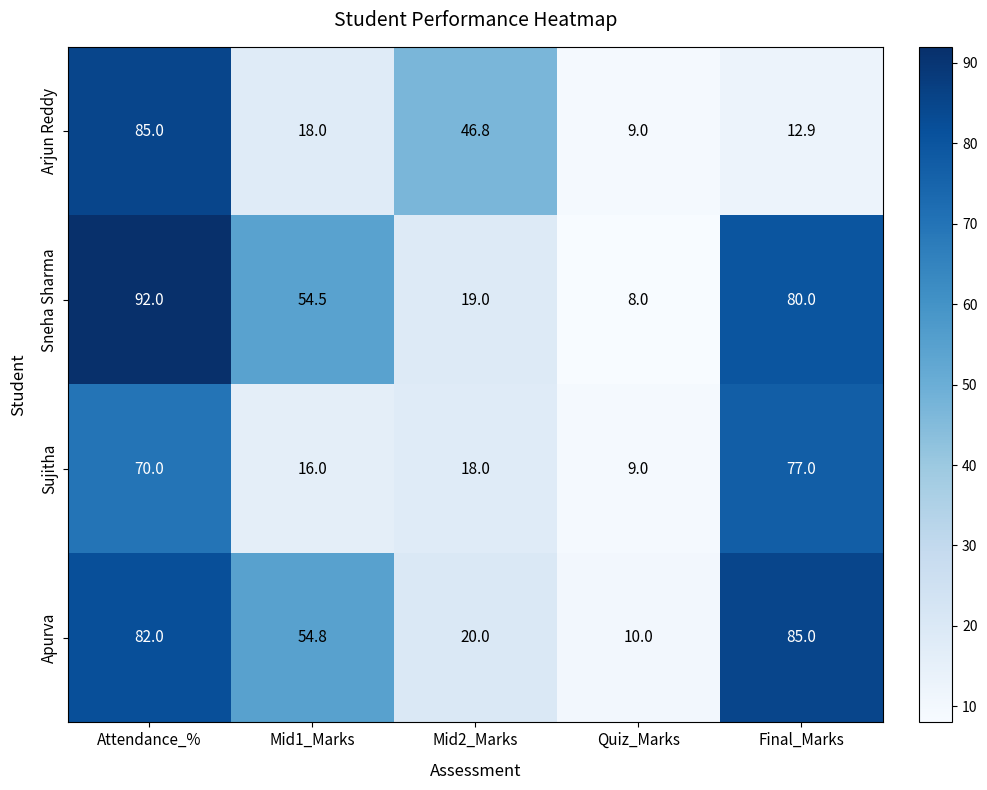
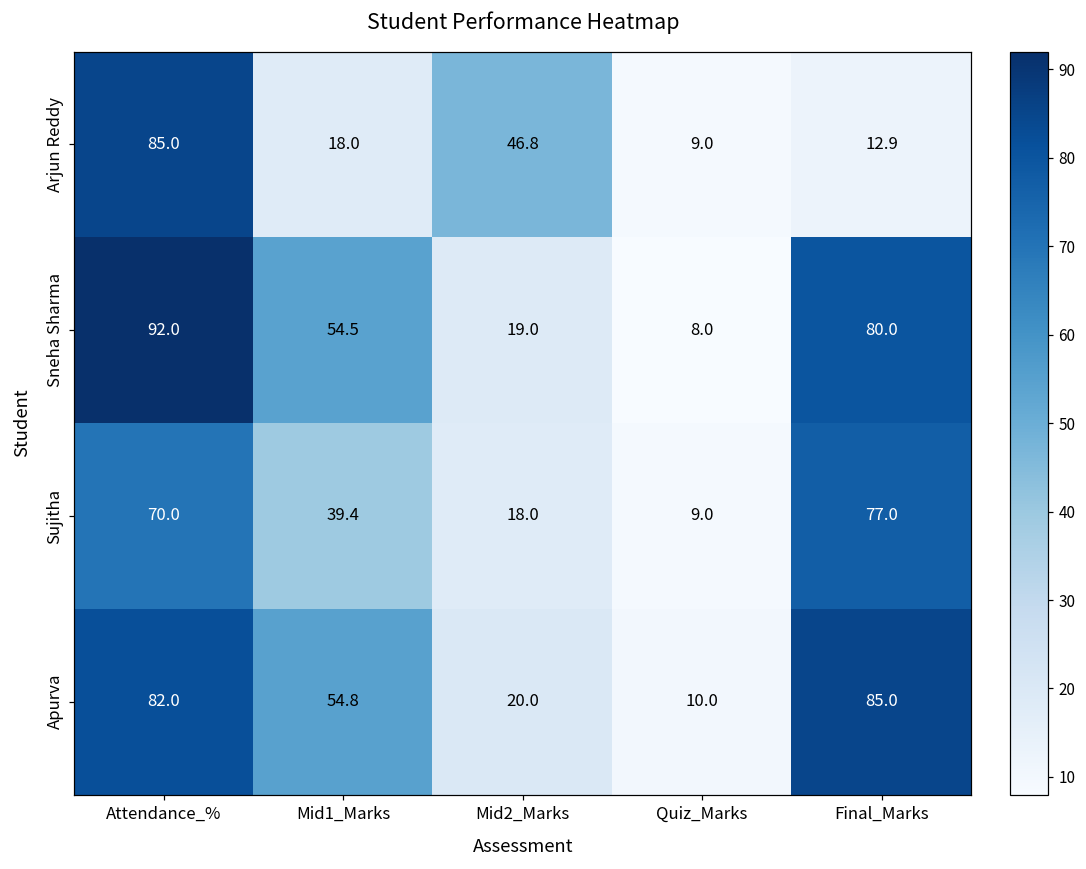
  {
    "Arjun Reddy": {
      "Attendance_%": 85.0,
      "Mid1_Marks": 18.0,
      "Mid2_Marks": 46.8,
      "Quiz_Marks": 9.0,
      "Final_Marks": 12.9
    },
    "Sneha Sharma": {
      "Attendance_%": 92.0,
      "Mid1_Marks": 54.5,
      "Mid2_Marks": 19.0,
      "Quiz_Marks": 8.0,
      "Final_Marks": 80.0
    },
    "Sujitha": {
      "Attendance_%": 70.0,
-     "Mid1_Marks": 16.0,
+     "Mid1_Marks": 39.4,
      "Mid2_Marks": 18.0,
      "Quiz_Marks": 9.0,
      "Final_Marks": 77.0
    },
    "Apurva": {
      "Attendance_%": 82.0,
      "Mid1_Marks": 54.8,
      "Mid2_Marks": 20.0,
      "Quiz_Marks": 10.0,
      "Final_Marks": 85.0
    }
  }
